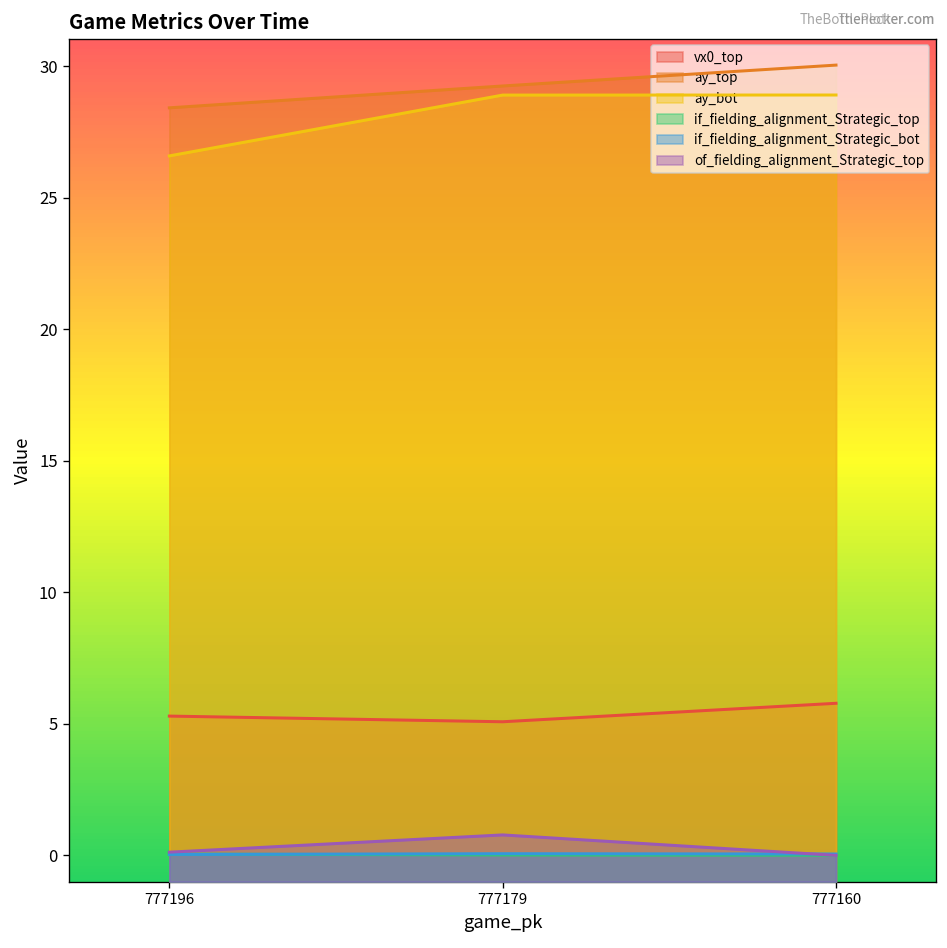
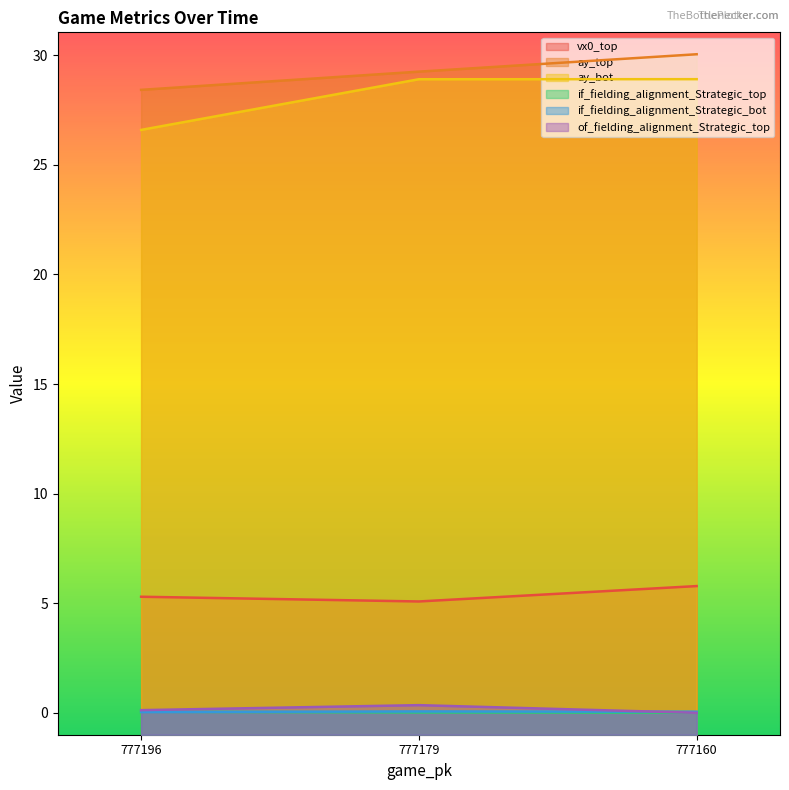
  {
    "of_fielding_alignment_Strategic_top": {
-     "777179": 0.8
+     "777179": 0.3
    }
  }
